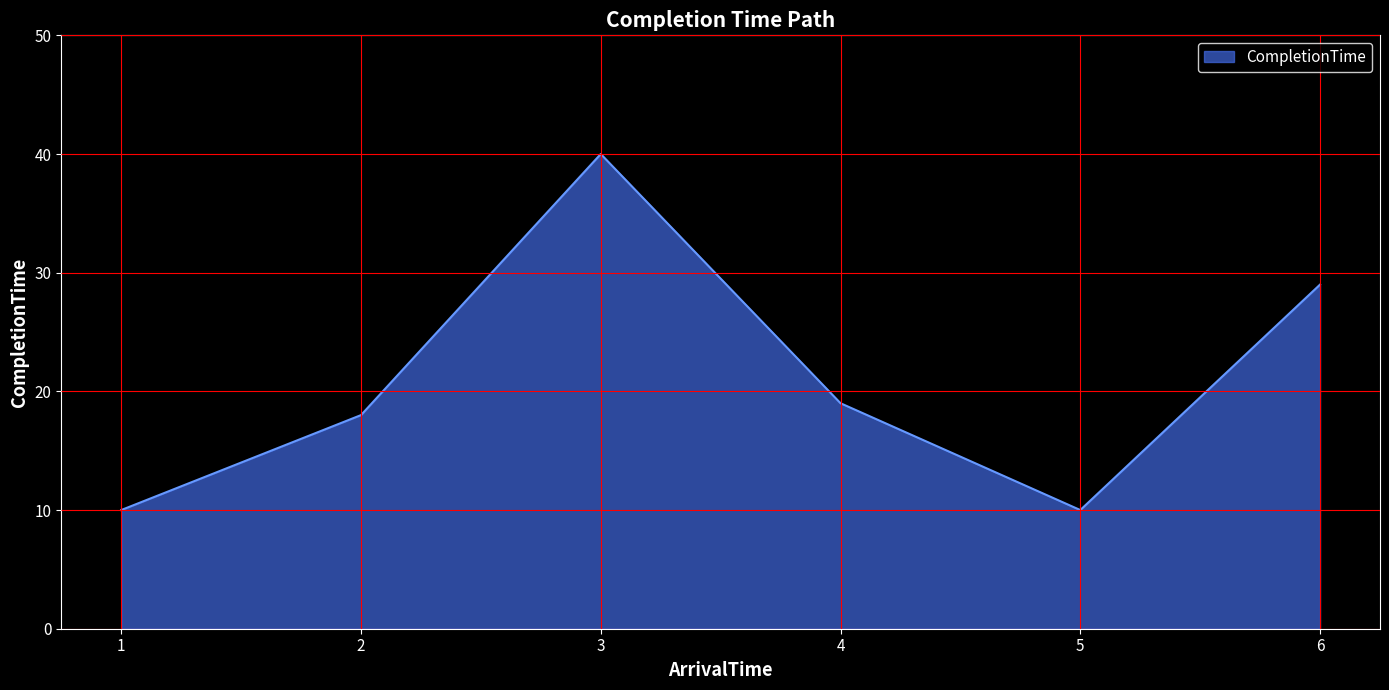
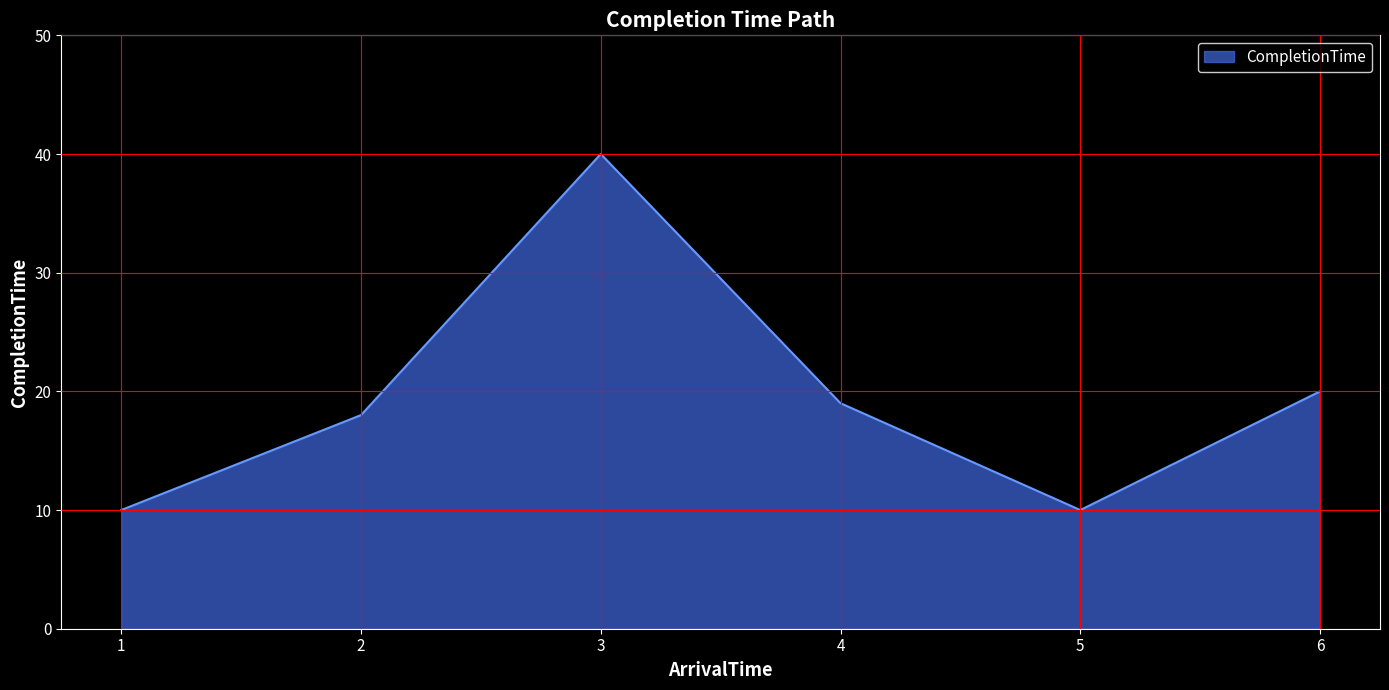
  {
    "1": 10,
    "2": 18,
    "3": 40,
    "4": 19,
    "5": 10,
-   "6": 29
+   "6": 20
  }
